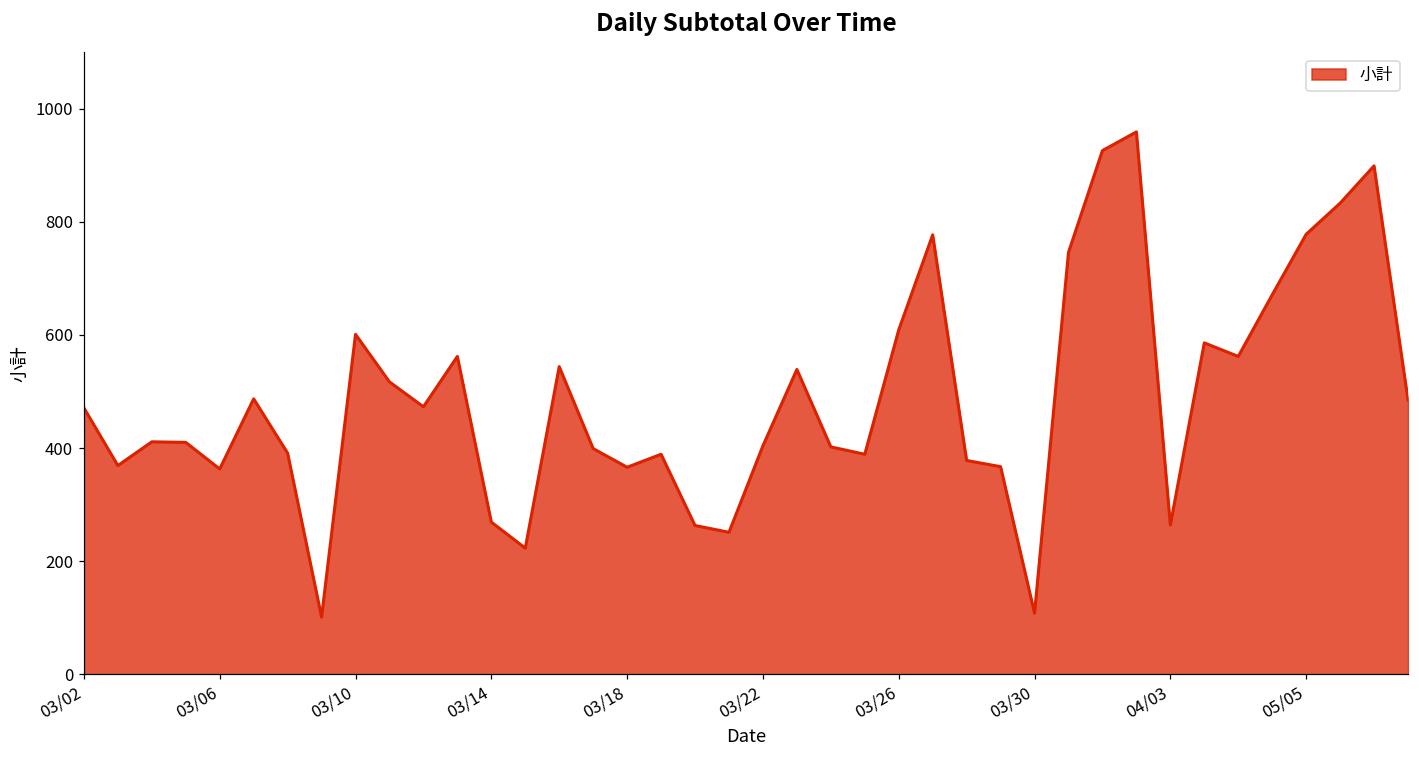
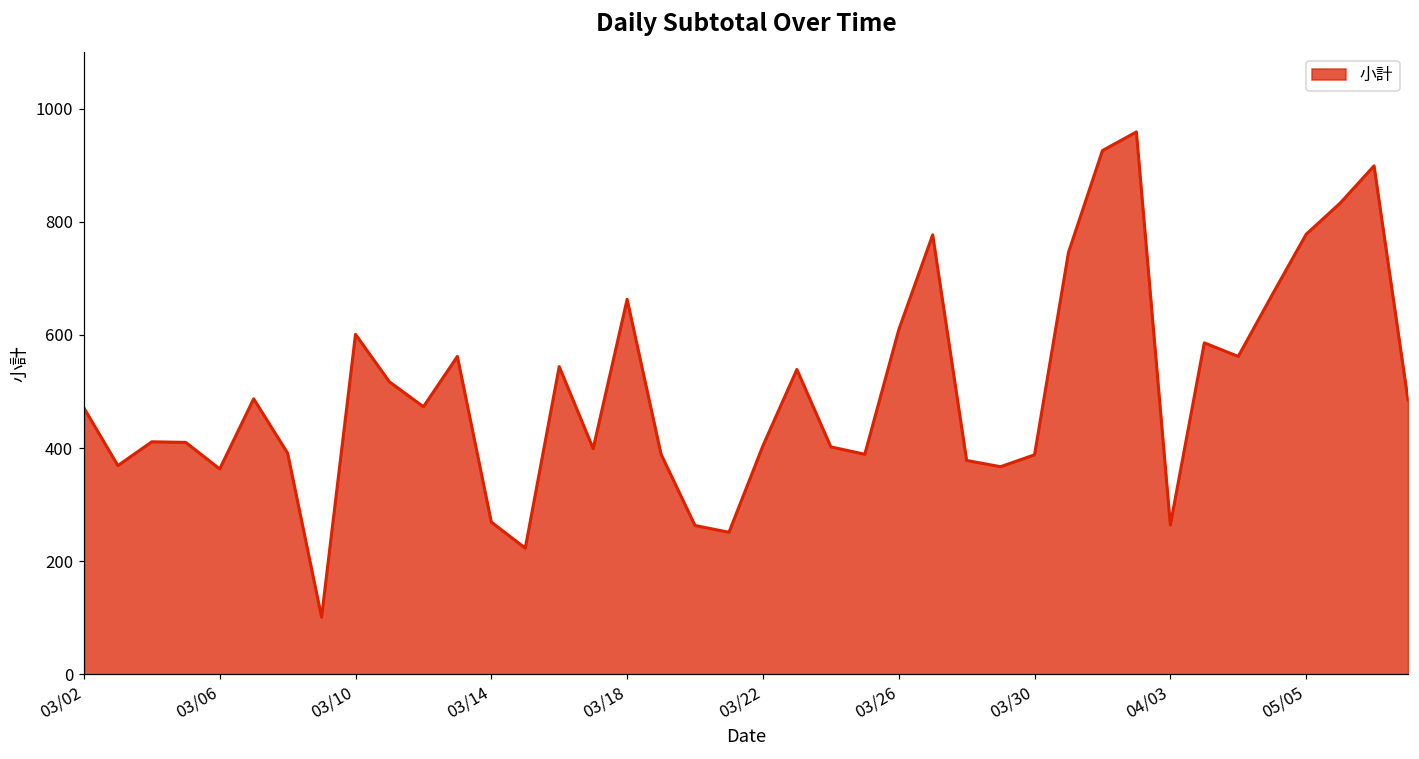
  {
    "03/02": 470,
    "03/06": 360,
    "03/10": 600,
    "03/14": 270,
-   "03/18": 370,
+   "03/18": 660,
    "03/22": 400,
    "03/26": 610,
-   "03/30": 110,
+   "03/30": 390,
    "04/03": 260,
    "05/05": 780
  }
